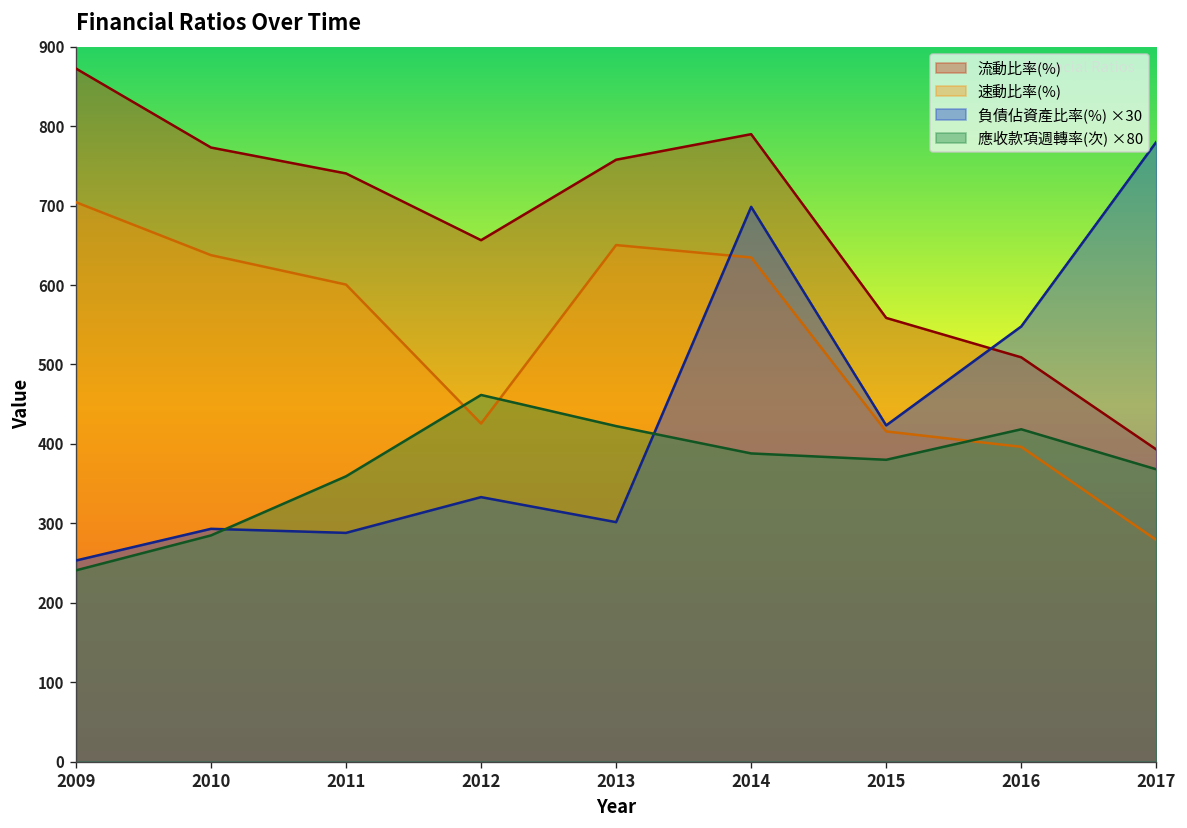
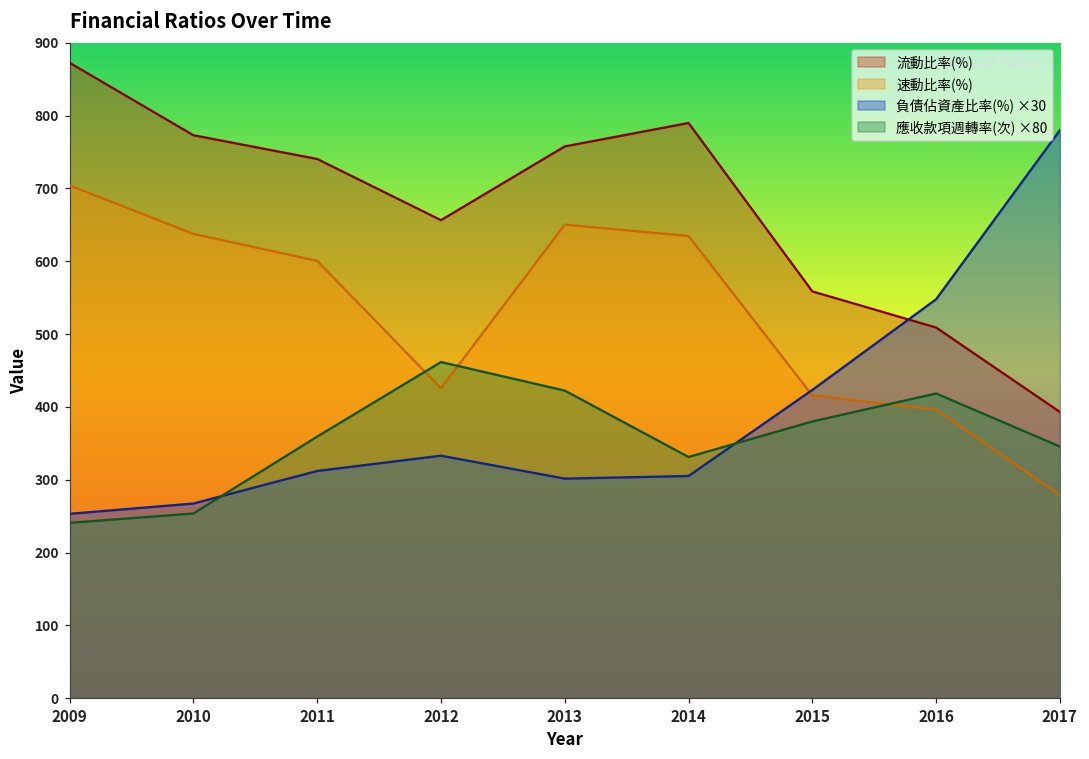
  {
    "負債佔資產比率(%) ×30": {
      "2009": 250,
-     "2010": 290,
-     "2011": 290,
+     "2010": 270,
+     "2011": 310,
      "2012": 330,
      "2013": 300,
-     "2014": 700,
+     "2014": 310,
      "2015": 420,
      "2016": 550,
      "2017": 780
    },
    "應收款項週轉率(次) ×80": {
      "2009": 240,
-     "2010": 280,
+     "2010": 250,
      "2011": 360,
      "2012": 460,
      "2013": 420,
-     "2014": 390,
+     "2014": 330,
      "2015": 380,
      "2016": 420,
-     "2017": 370
+     "2017": 350
    }
  }
